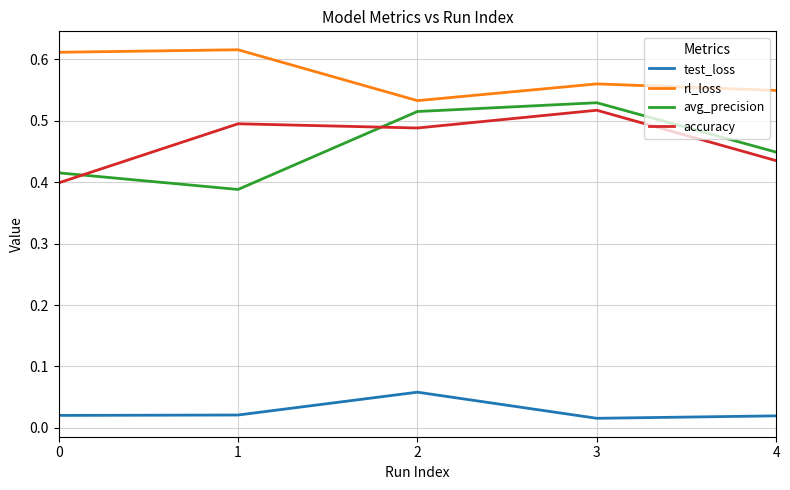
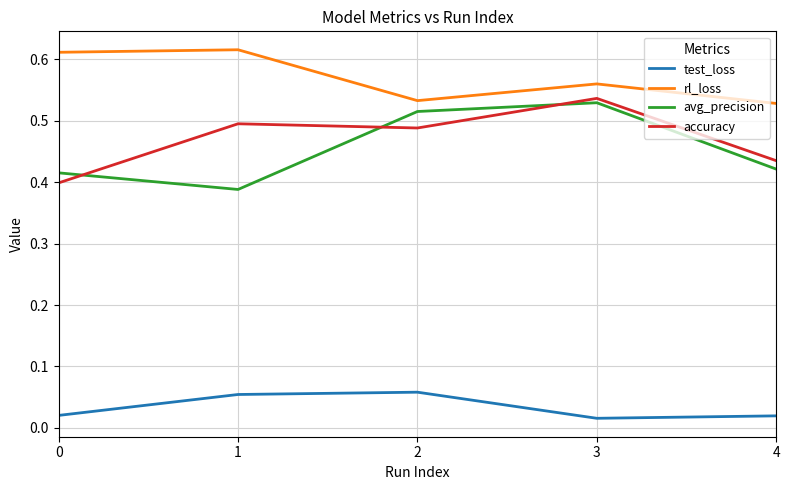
  {
    "test_loss": {
      "0": 0.02,
-     "1": 0.02,
+     "1": 0.05,
      "2": 0.06,
      "3": 0.02,
      "4": 0.02
    },
    "rl_loss": {
      "0": 0.61,
      "1": 0.62,
      "2": 0.53,
      "3": 0.56,
-     "4": 0.55
+     "4": 0.53
    },
    "avg_precision": {
      "0": 0.42,
      "1": 0.39,
      "2": 0.51,
      "3": 0.53,
-     "4": 0.45
+     "4": 0.42
    },
    "accuracy": {
      "0": 0.40,
      "1": 0.49,
      "2": 0.49,
-     "3": 0.52,
+     "3": 0.54,
      "4": 0.43
    }
  }
